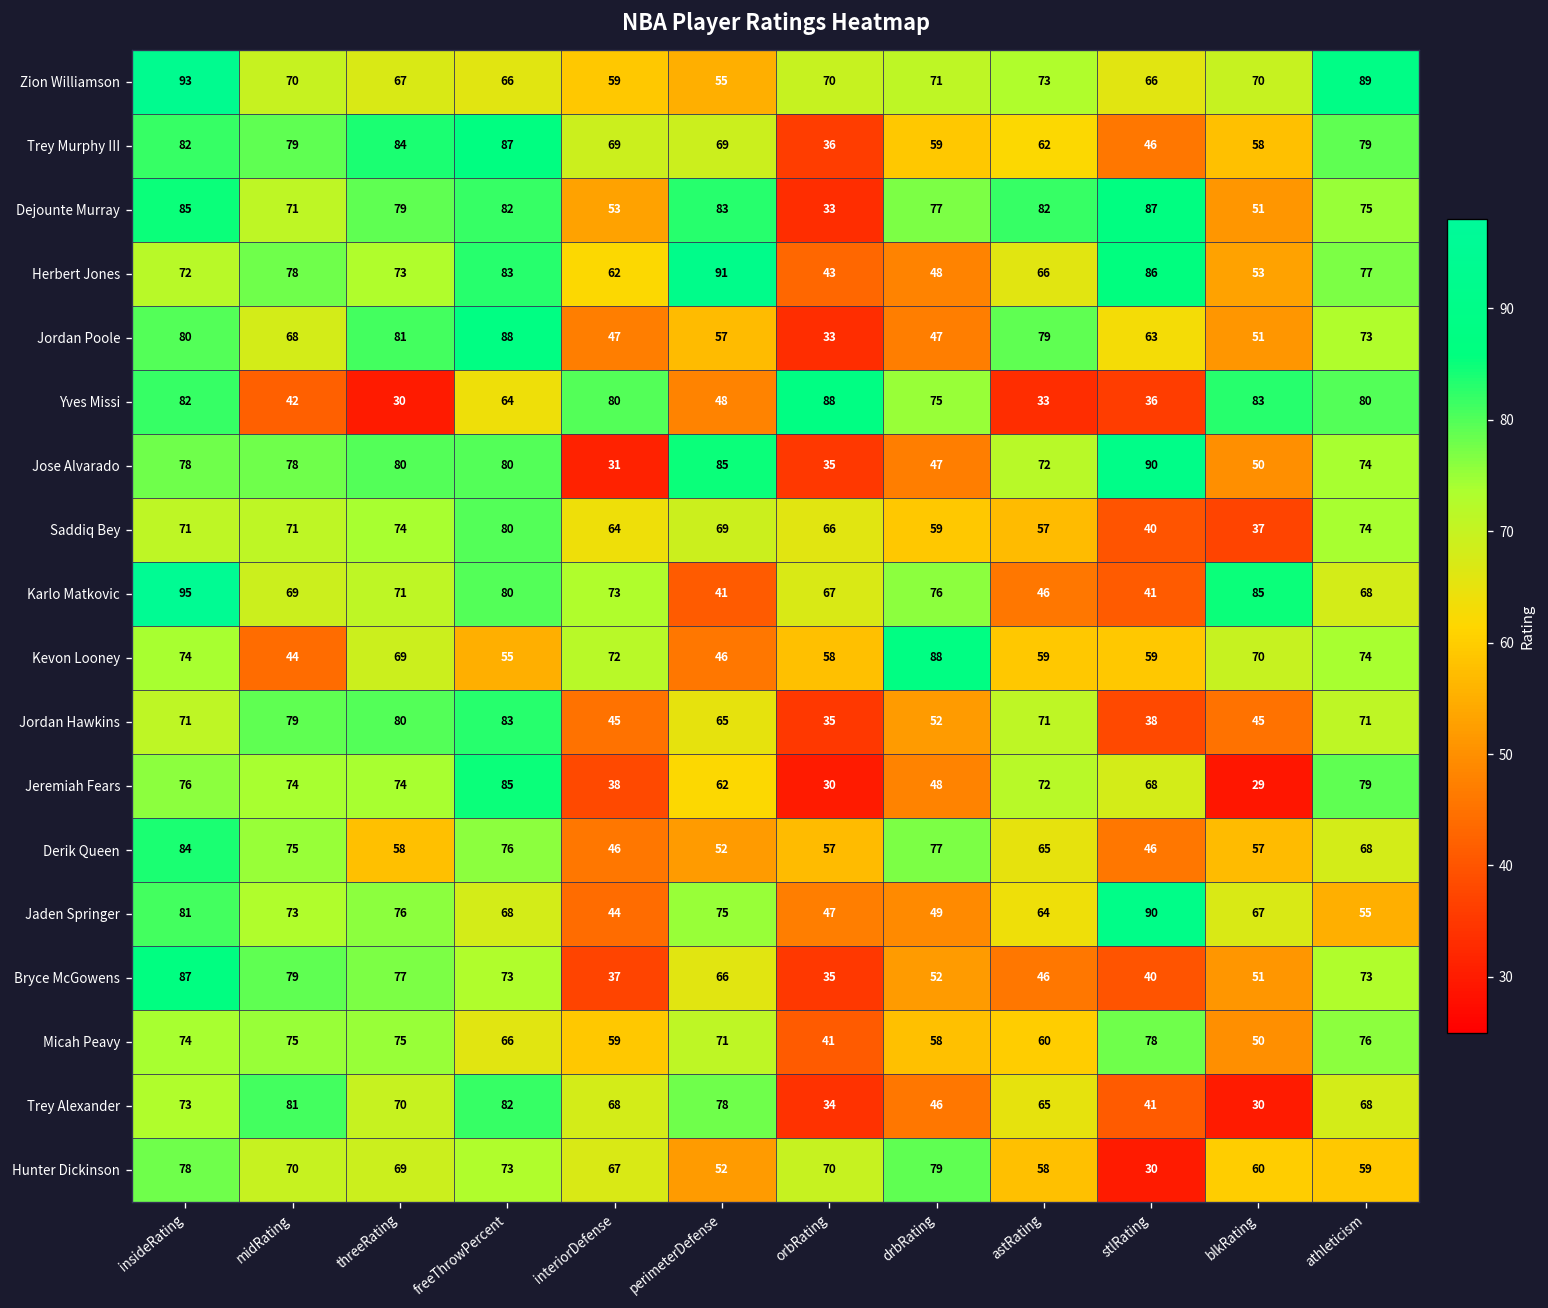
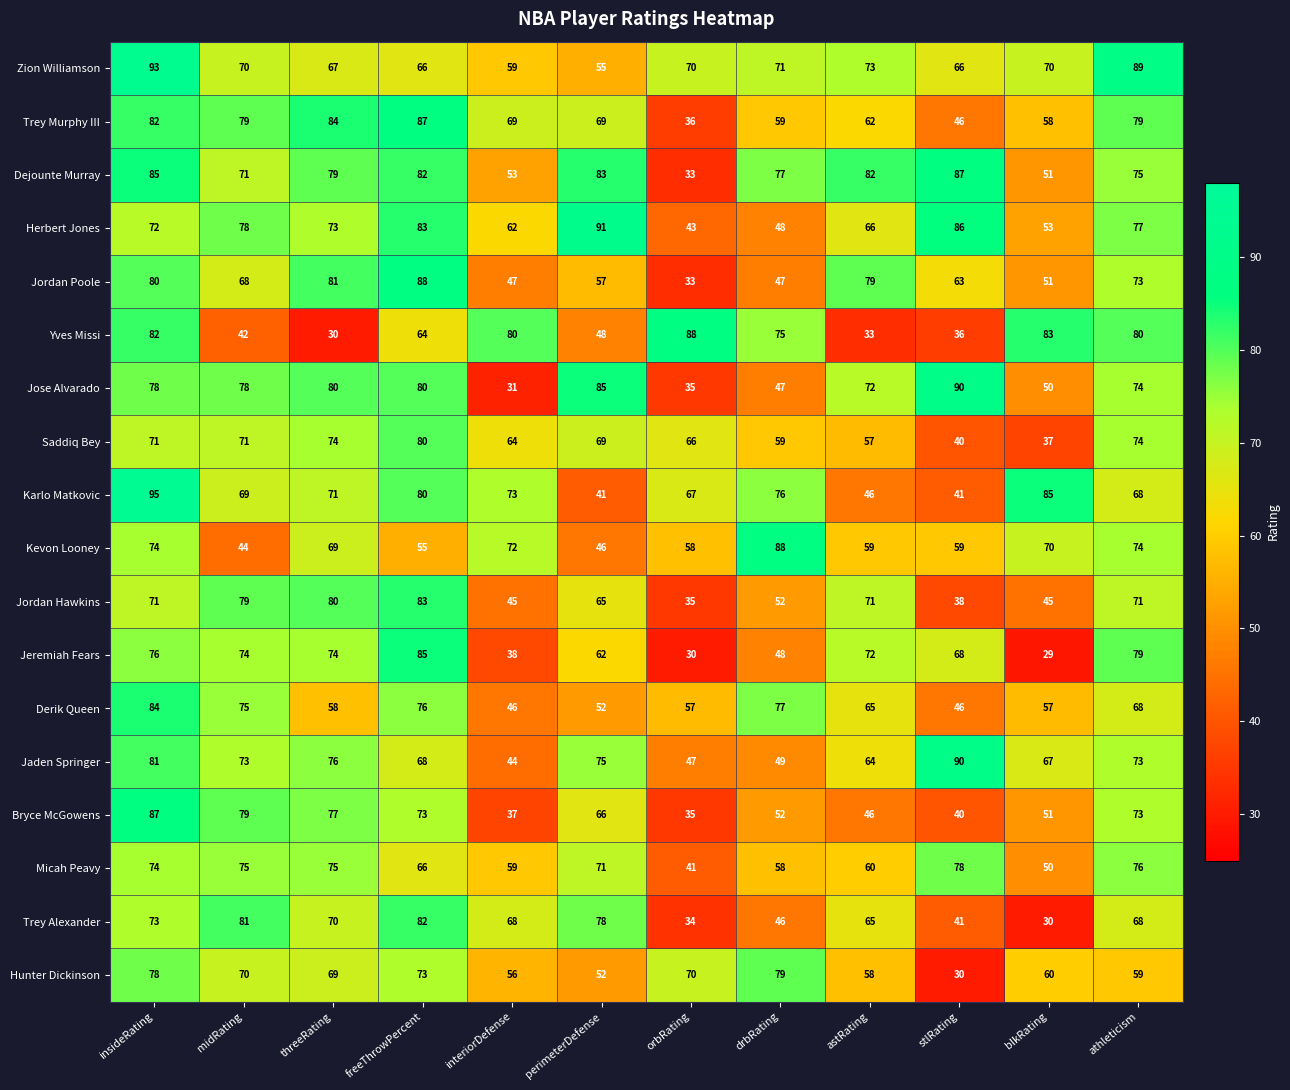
  {
    "Jaden Springer": {
      "insideRating": 81,
      "midRating": 73,
      "threeRating": 76,
      "freeThrowPercent": 68,
      "interiorDefense": 44,
      "perimeterDefense": 75,
      "orbRating": 47,
      "drbRating": 49,
      "astRating": 64,
      "stlRating": 90,
      "blkRating": 67,
-     "athleticism": 55
+     "athleticism": 73
    },
    "Hunter Dickinson": {
      "insideRating": 78,
      "midRating": 70,
      "threeRating": 69,
      "freeThrowPercent": 73,
-     "interiorDefense": 67,
+     "interiorDefense": 56,
      "perimeterDefense": 52,
      "orbRating": 70,
      "drbRating": 79,
      "astRating": 58,
      "stlRating": 30,
      "blkRating": 60,
      "athleticism": 59
    }
  }
